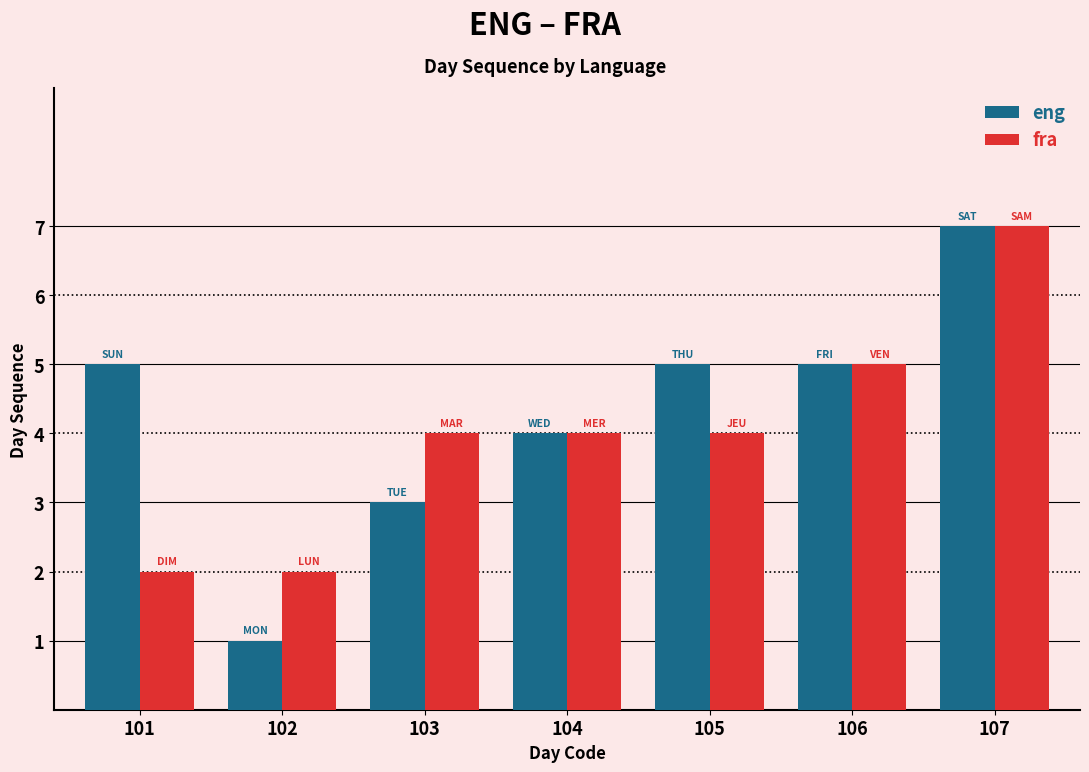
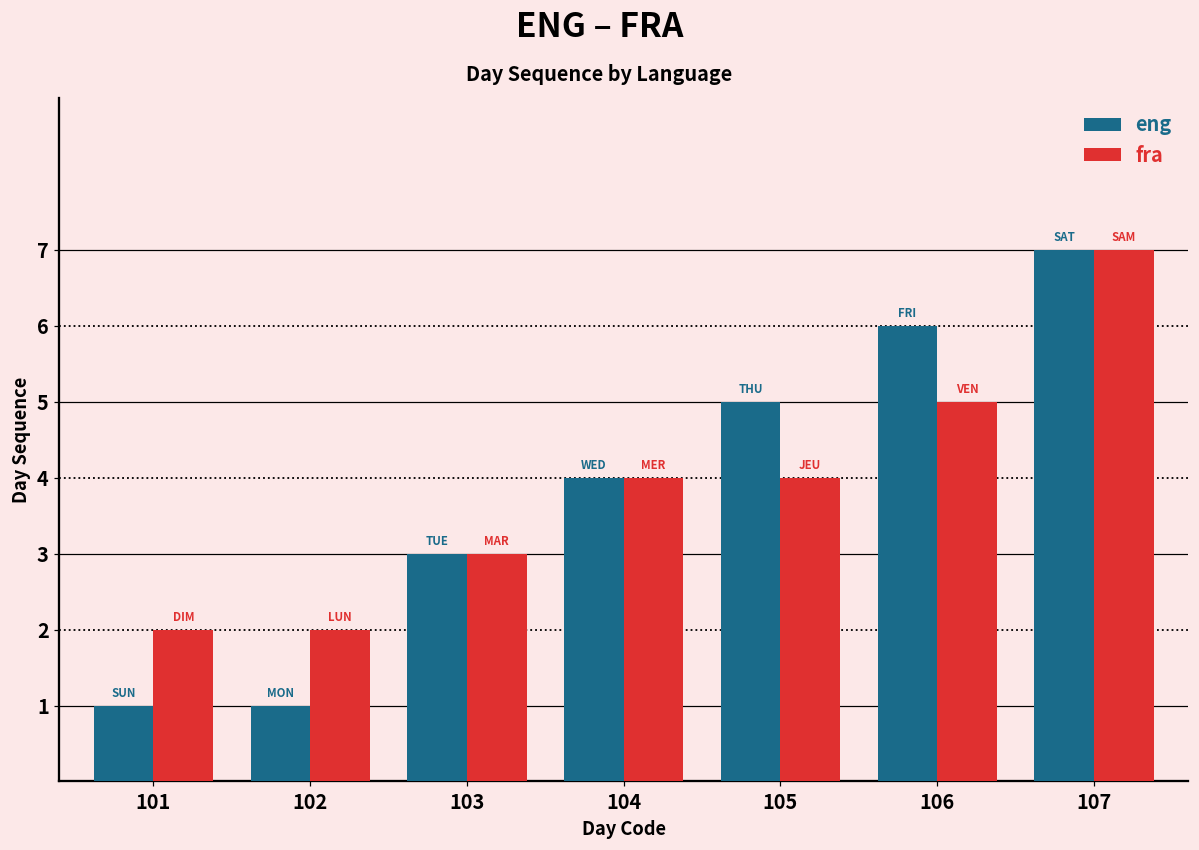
  {
    "eng": {
-     "101": 5,
+     "101": 1,
      "102": 1,
      "103": 3,
      "104": 4,
      "105": 5,
-     "106": 5,
+     "106": 6,
      "107": 7
    },
    "fra": {
      "101": 2,
      "102": 2,
-     "103": 4,
+     "103": 3,
      "104": 4,
      "105": 4,
      "106": 5,
      "107": 7
    }
  }
